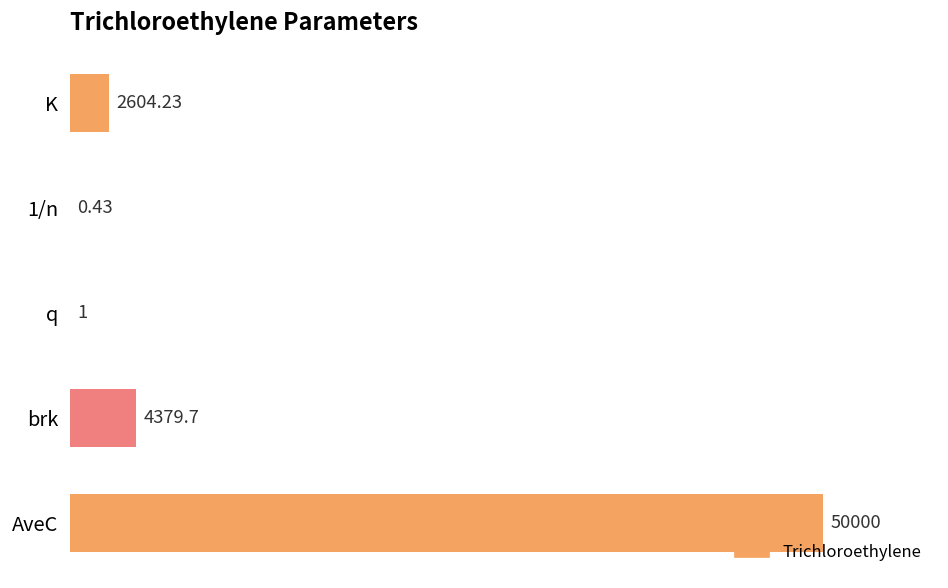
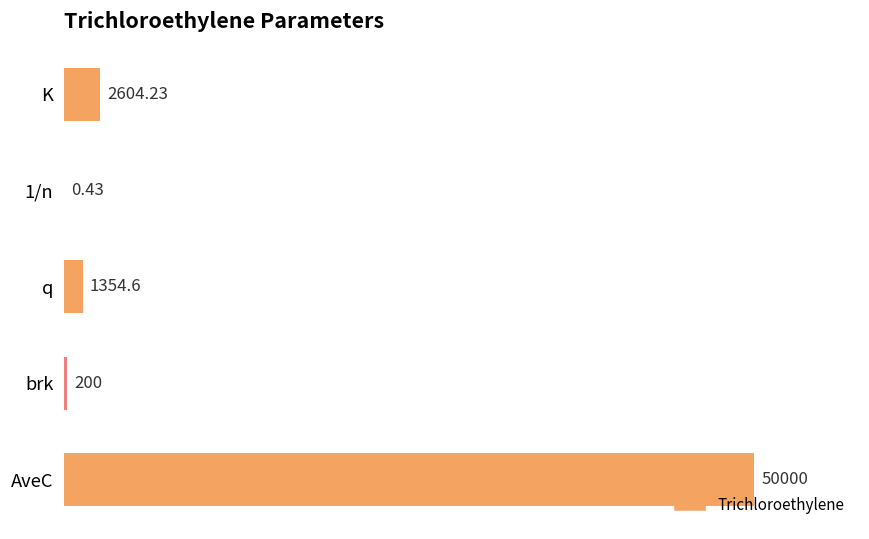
  {
    "K": 2604.23,
    "1/n": 0.43,
-   "q": 1,
-   "brk": 4379.7,
+   "q": 1354.6,
+   "brk": 200,
    "AveC": 50000
  }
